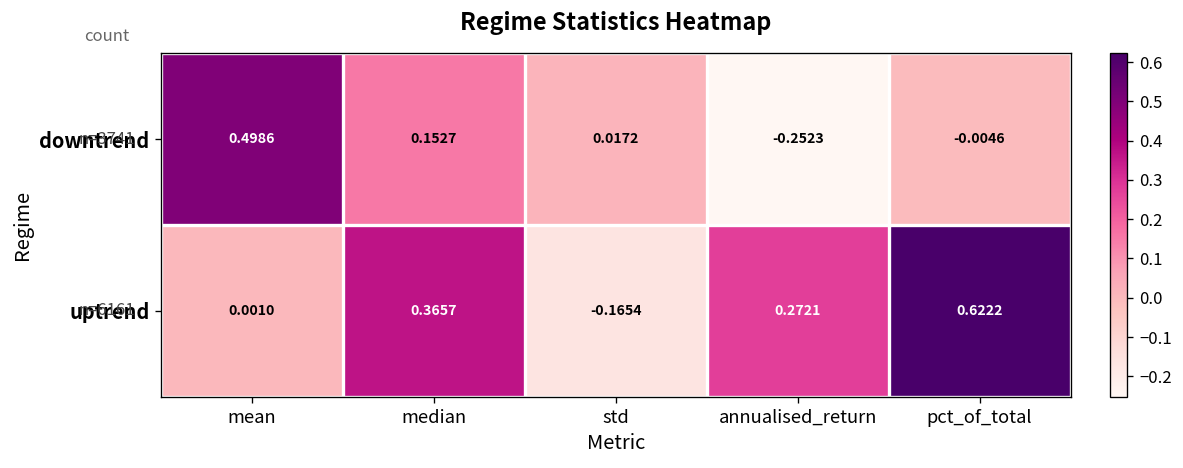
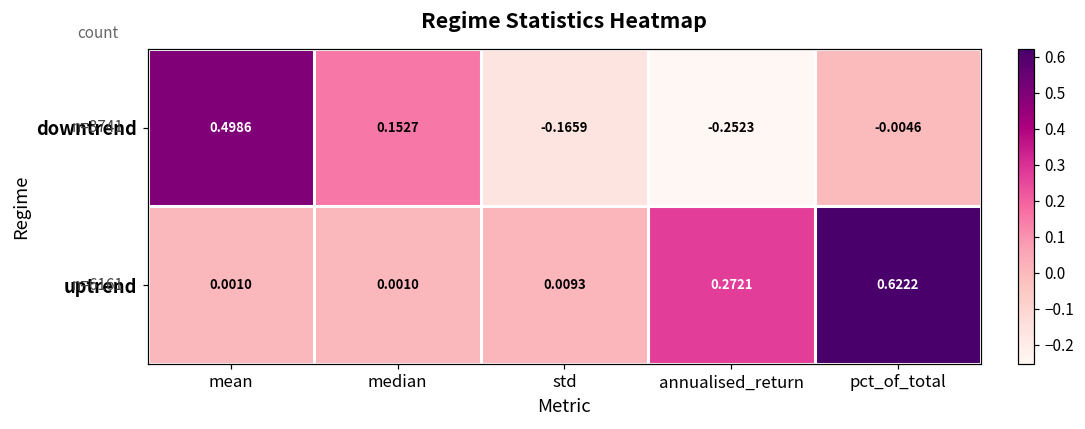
  {
    "downtrend": {
      "mean": 0.4986,
      "median": 0.1527,
-     "std": 0.0172,
+     "std": -0.1659,
      "annualised_return": -0.2523,
      "pct_of_total": -0.0046
    },
    "uptrend": {
      "mean": 0.0010,
-     "median": 0.3657,
-     "std": -0.1654,
+     "median": 0.0010,
+     "std": 0.0093,
      "annualised_return": 0.2721,
      "pct_of_total": 0.6222
    }
  }
